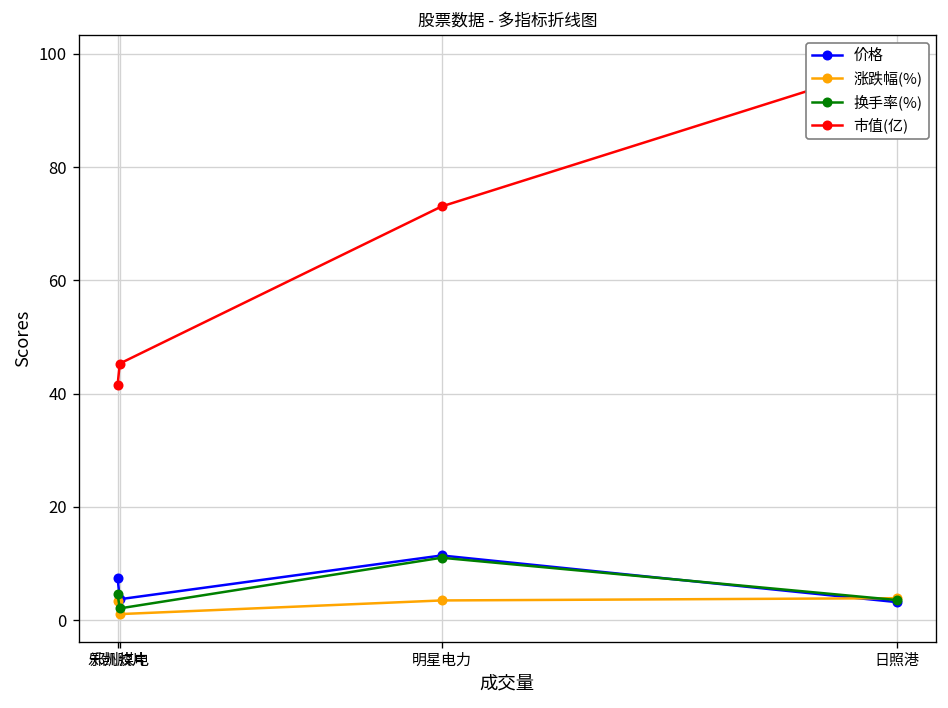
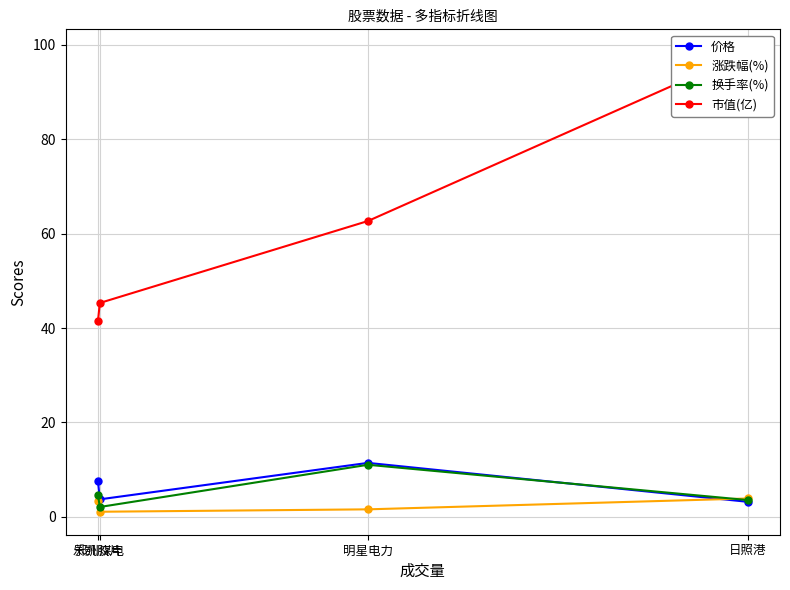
  {
    "涨跌幅(%)": {
-     "明星电力": 4
+     "明星电力": 2
    },
    "市值(亿)": {
-     "明星电力": 73
+     "明星电力": 63
    }
  }
